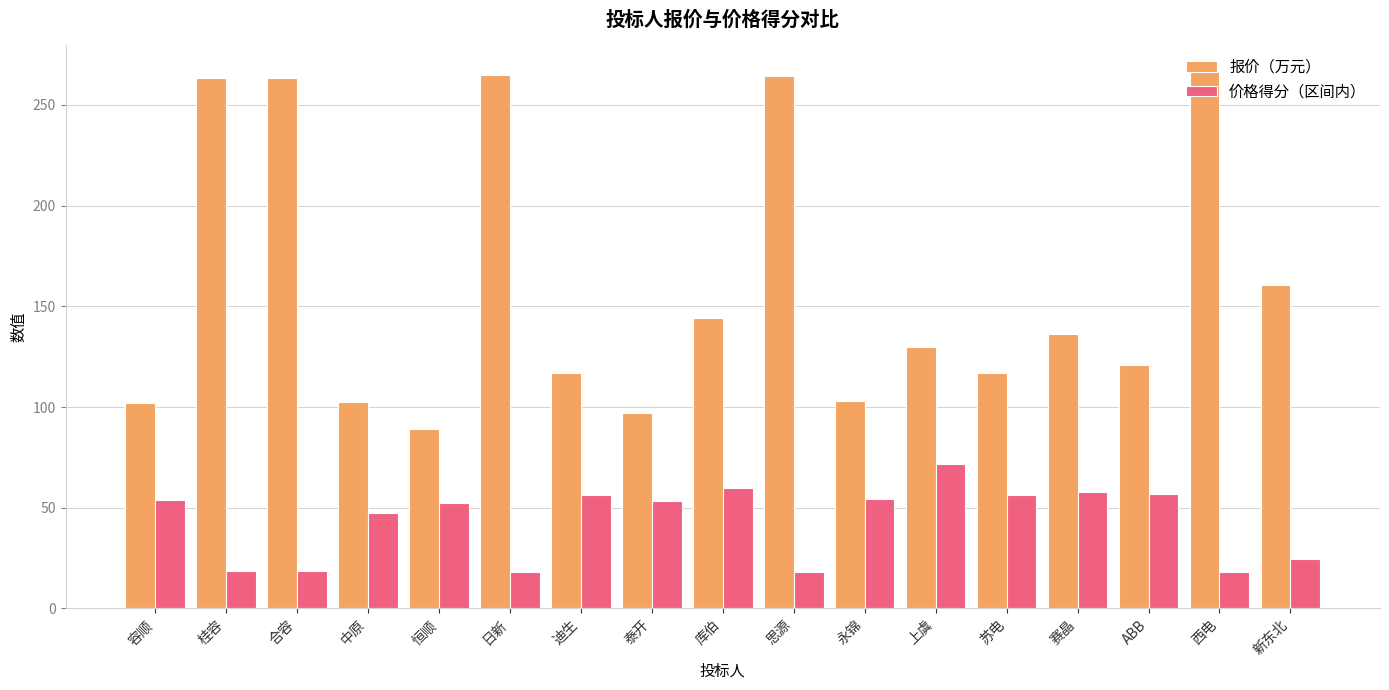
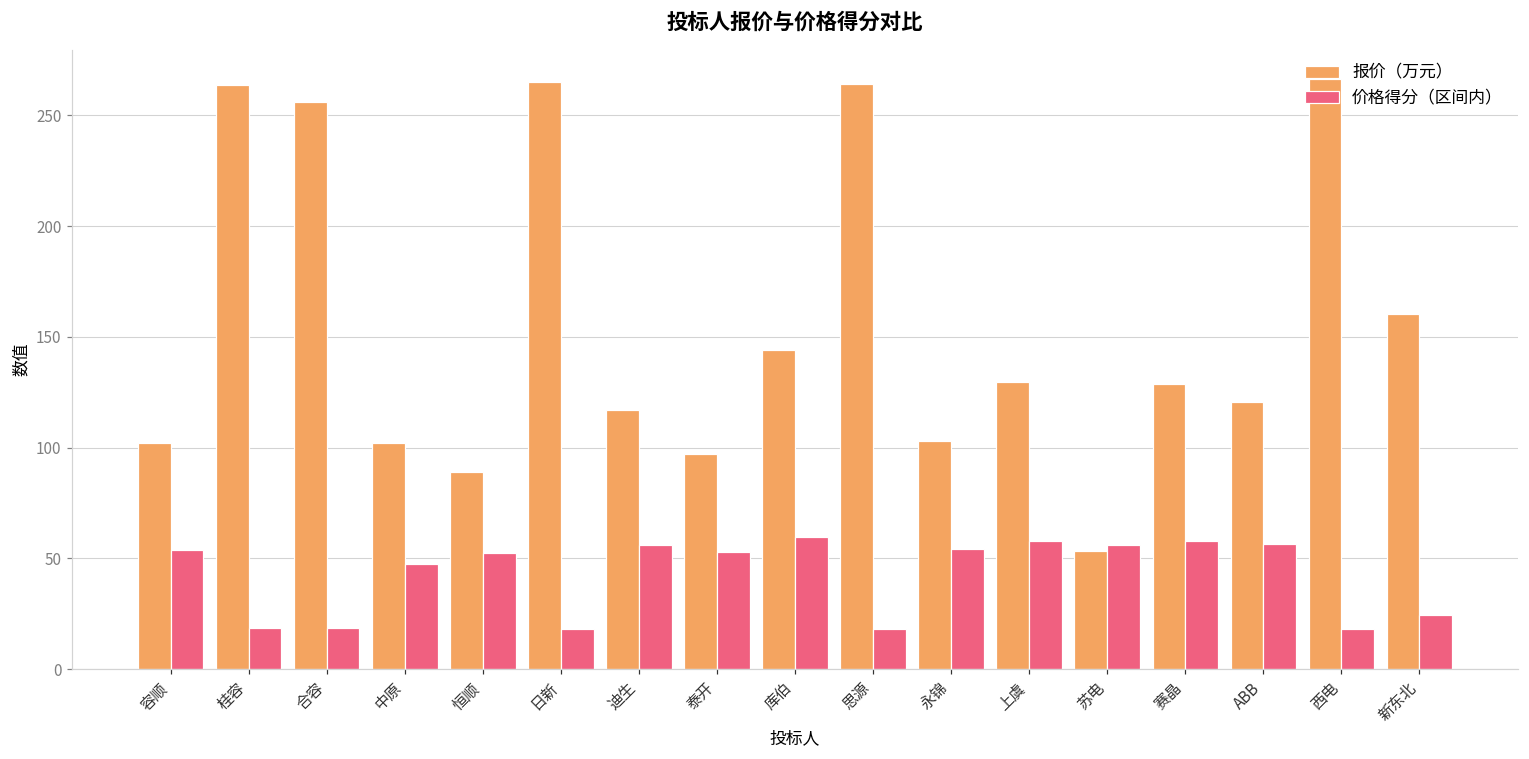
  {
    "报价（万元）": {
      "容顺": 102,
      "桂容": 264,
-     "合容": 263,
+     "合容": 256,
      "中原": 102,
      "恒顺": 89,
      "日新": 265,
      "迪生": 117,
      "泰开": 97,
      "库伯": 144,
      "思源": 264,
      "永锦": 103,
      "上虞": 130,
-     "苏电": 117,
-     "赛晶": 136,
+     "苏电": 54,
+     "赛晶": 129,
      "ABB": 121,
      "西电": 266,
      "新东北": 160
    },
    "价格得分（区间内）": {
      "容顺": 54,
      "桂容": 18,
      "合容": 18,
      "中原": 47,
      "恒顺": 52,
      "日新": 18,
      "迪生": 56,
      "泰开": 53,
      "库伯": 60,
      "思源": 18,
      "永锦": 54,
-     "上虞": 71,
+     "上虞": 58,
      "苏电": 56,
      "赛晶": 58,
      "ABB": 57,
      "西电": 18,
      "新东北": 24
    }
  }
